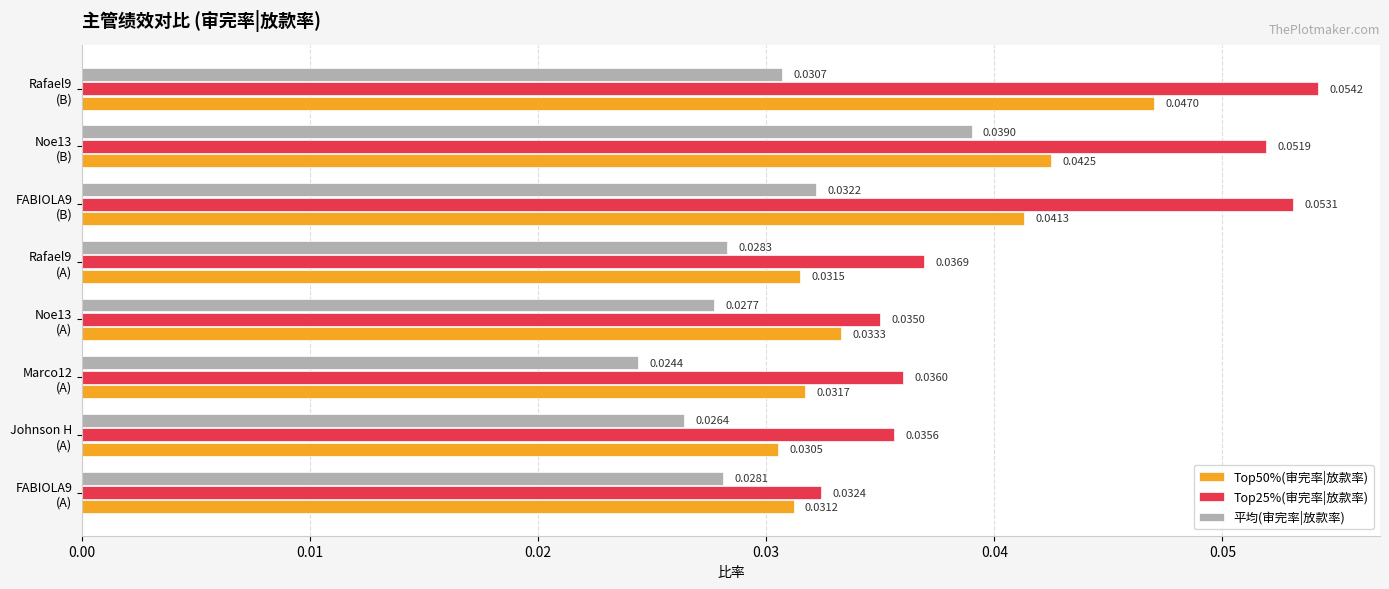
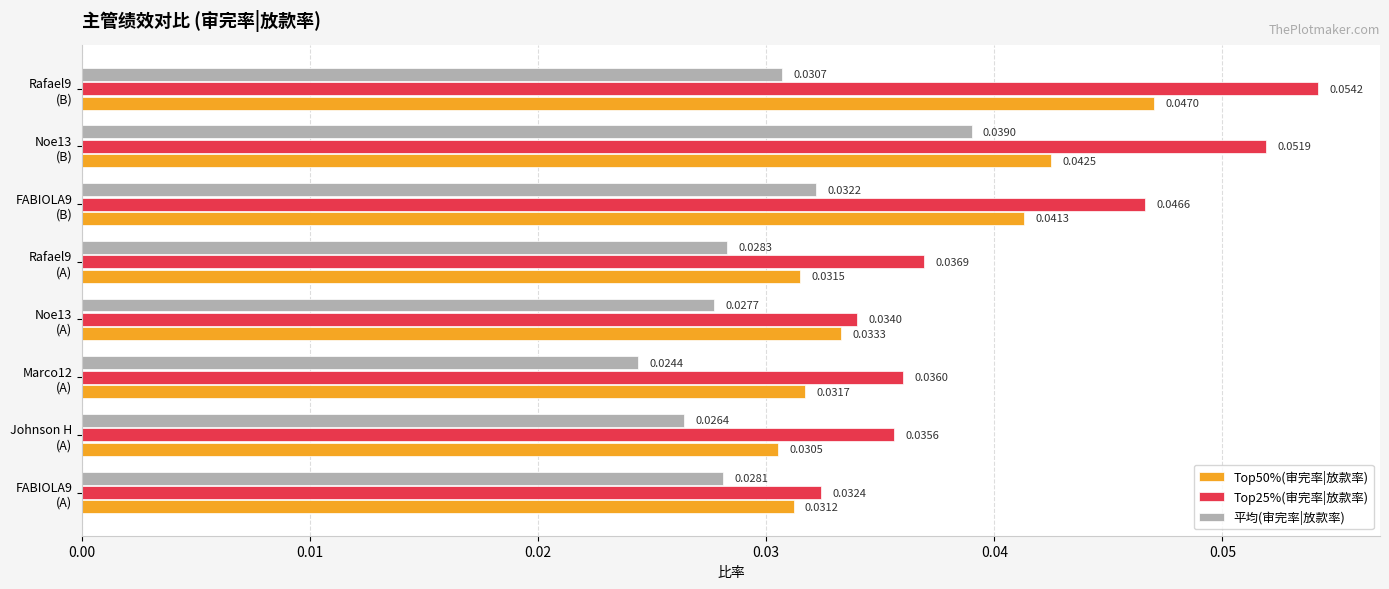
  {
    "Top50%(审完率|放款率)": {
      "Rafael9 (B)": 0.0470,
      "Noe13 (B)": 0.0425,
      "FABIOLA9 (B)": 0.0413,
      "Rafael9 (A)": 0.0315,
      "Noe13 (A)": 0.0333,
      "Marco12 (A)": 0.0317,
      "Johnson H (A)": 0.0305,
      "FABIOLA9 (A)": 0.0312
    },
    "Top25%(审完率|放款率)": {
      "Rafael9 (B)": 0.0542,
      "Noe13 (B)": 0.0519,
-     "FABIOLA9 (B)": 0.0531,
+     "FABIOLA9 (B)": 0.0466,
      "Rafael9 (A)": 0.0369,
-     "Noe13 (A)": 0.0350,
+     "Noe13 (A)": 0.0340,
      "Marco12 (A)": 0.0360,
      "Johnson H (A)": 0.0356,
      "FABIOLA9 (A)": 0.0324
    },
    "平均(审完率|放款率)": {
      "Rafael9 (B)": 0.0307,
      "Noe13 (B)": 0.0390,
      "FABIOLA9 (B)": 0.0322,
      "Rafael9 (A)": 0.0283,
      "Noe13 (A)": 0.0277,
      "Marco12 (A)": 0.0244,
      "Johnson H (A)": 0.0264,
      "FABIOLA9 (A)": 0.0281
    }
  }
